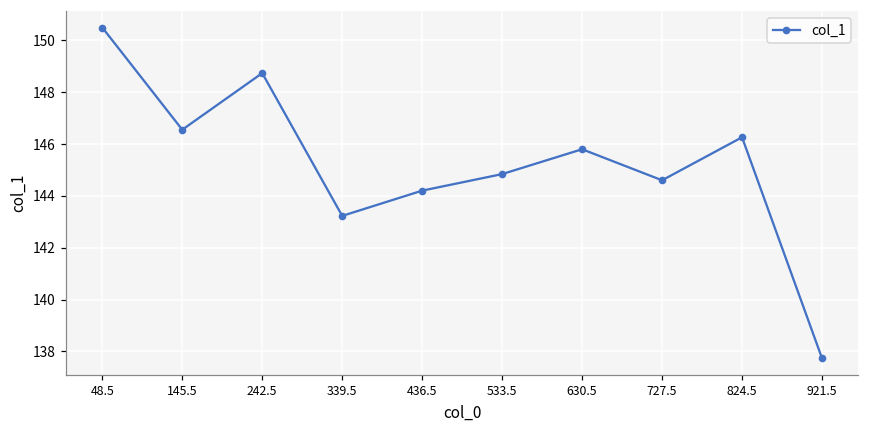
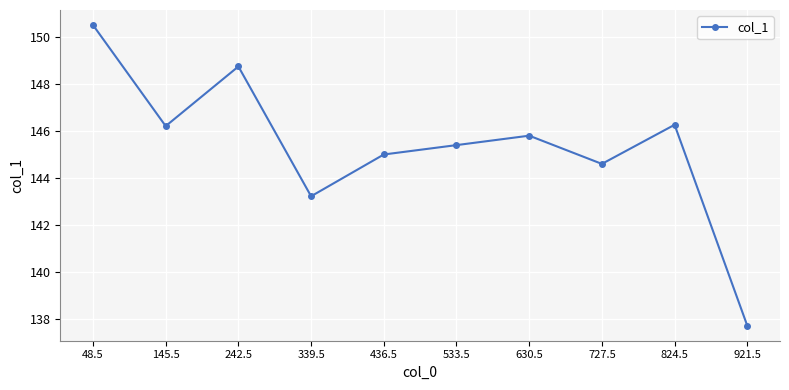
  {
    "48.5": 150.5,
-   "145.5": 146.6,
+   "145.5": 146.2,
    "242.5": 148.7,
    "339.5": 143.2,
-   "436.5": 144.2,
-   "533.5": 144.8,
+   "436.5": 145.0,
+   "533.5": 145.4,
    "630.5": 145.8,
    "727.5": 144.6,
    "824.5": 146.3,
    "921.5": 137.7
  }
